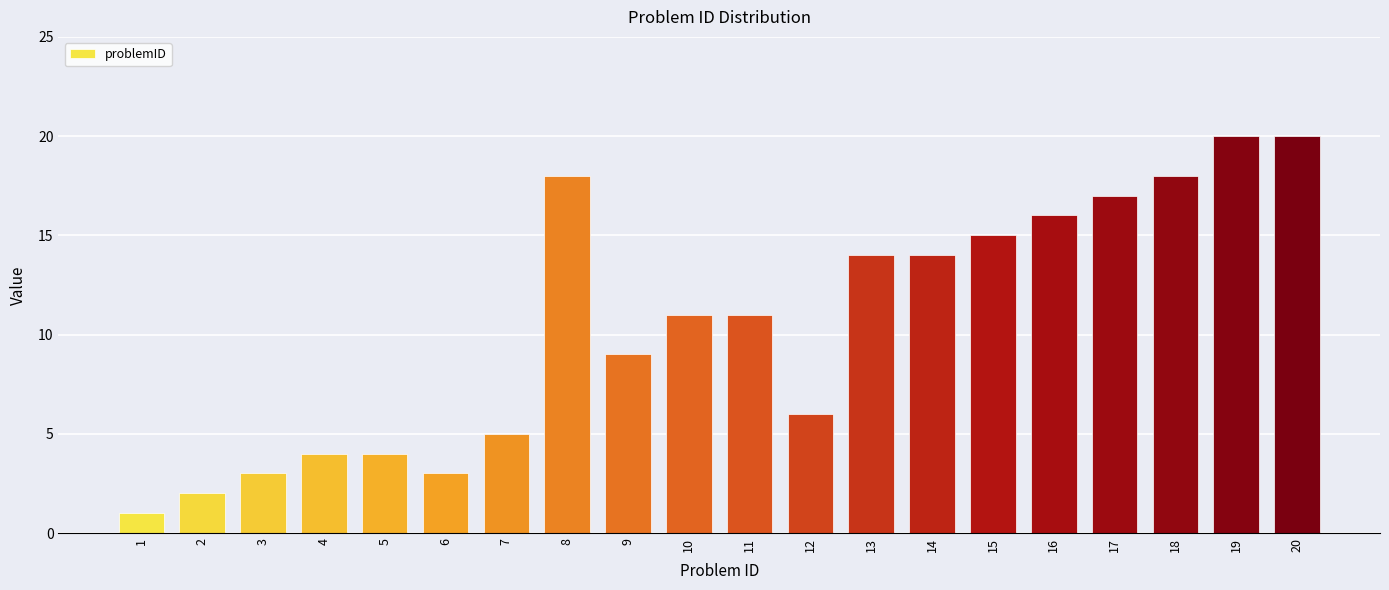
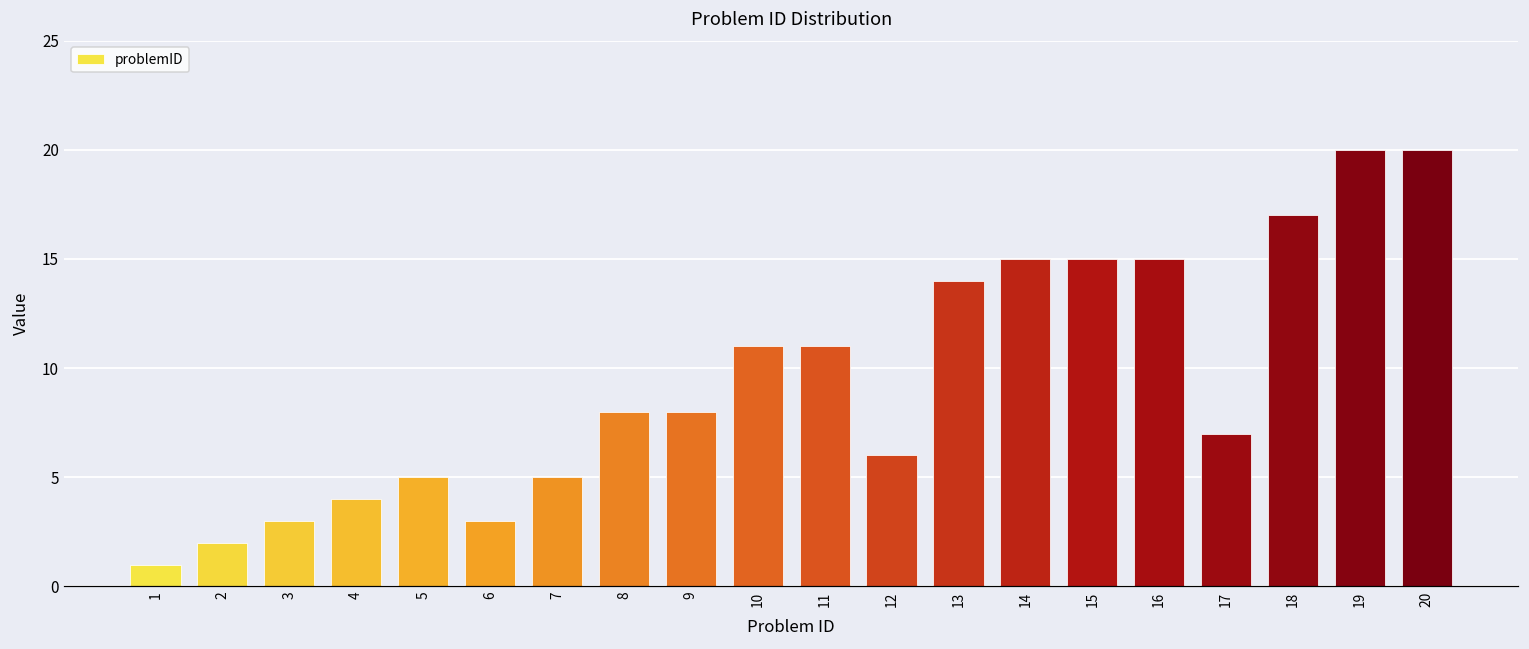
  {
    "1": 1,
    "2": 2,
    "3": 3,
    "4": 4,
-   "5": 4,
+   "5": 5,
    "6": 3,
    "7": 5,
-   "8": 18,
-   "9": 9,
+   "8": 8,
+   "9": 8,
    "10": 11,
    "11": 11,
    "12": 6,
    "13": 14,
-   "14": 14,
+   "14": 15,
    "15": 15,
-   "16": 16,
-   "17": 17,
-   "18": 18,
+   "16": 15,
+   "17": 7,
+   "18": 17,
    "19": 20,
    "20": 20
  }
